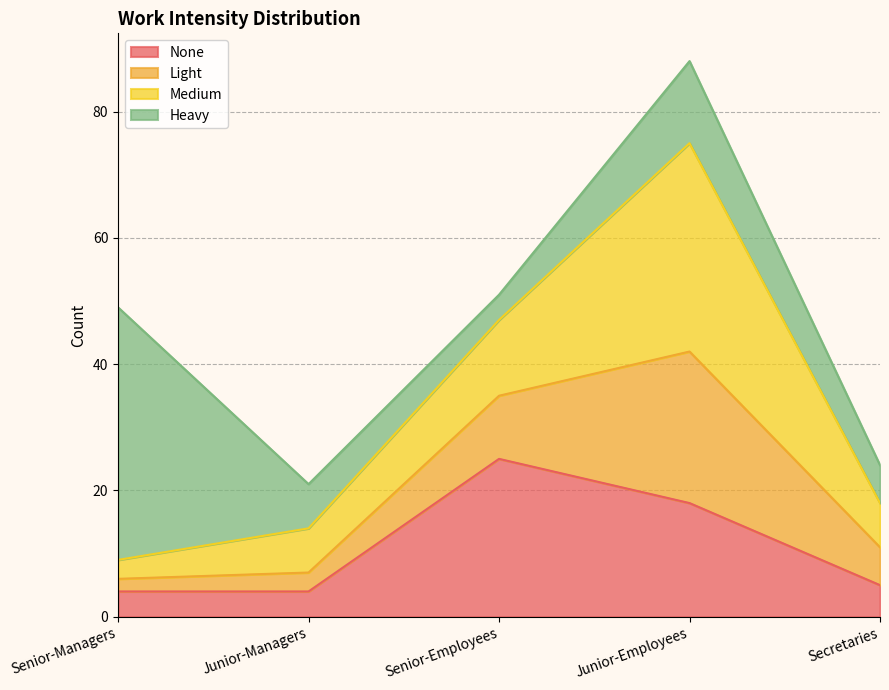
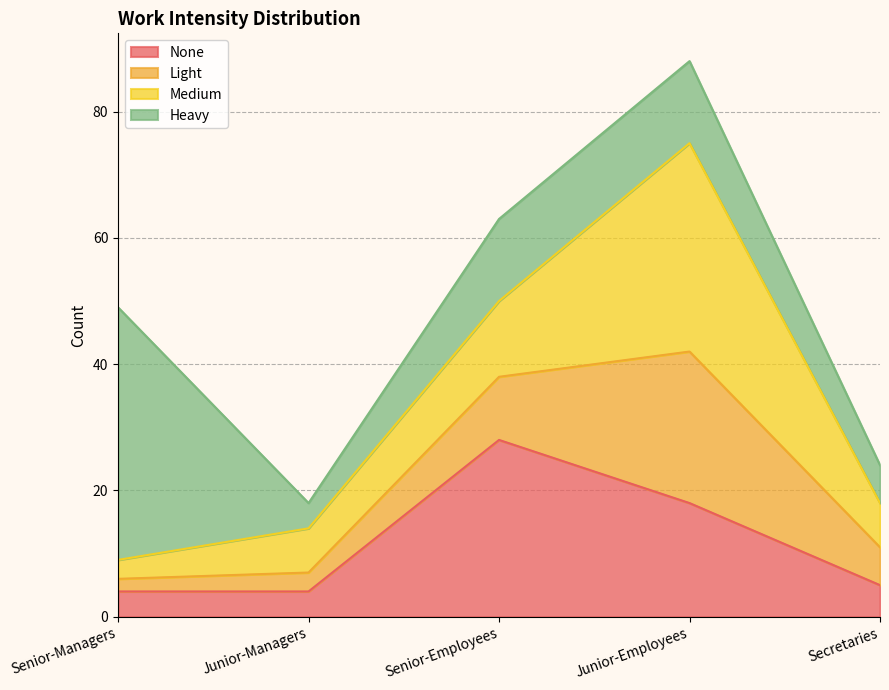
  {
    "None": {
      "Senior-Managers": 4,
      "Junior-Managers": 4,
-     "Senior-Employees": 25,
+     "Senior-Employees": 28,
      "Junior-Employees": 18,
      "Secretaries": 5
    },
    "Heavy": {
      "Senior-Managers": 40,
-     "Junior-Managers": 7,
-     "Senior-Employees": 4,
+     "Junior-Managers": 4,
+     "Senior-Employees": 13,
      "Junior-Employees": 13,
      "Secretaries": 6
    }
  }
